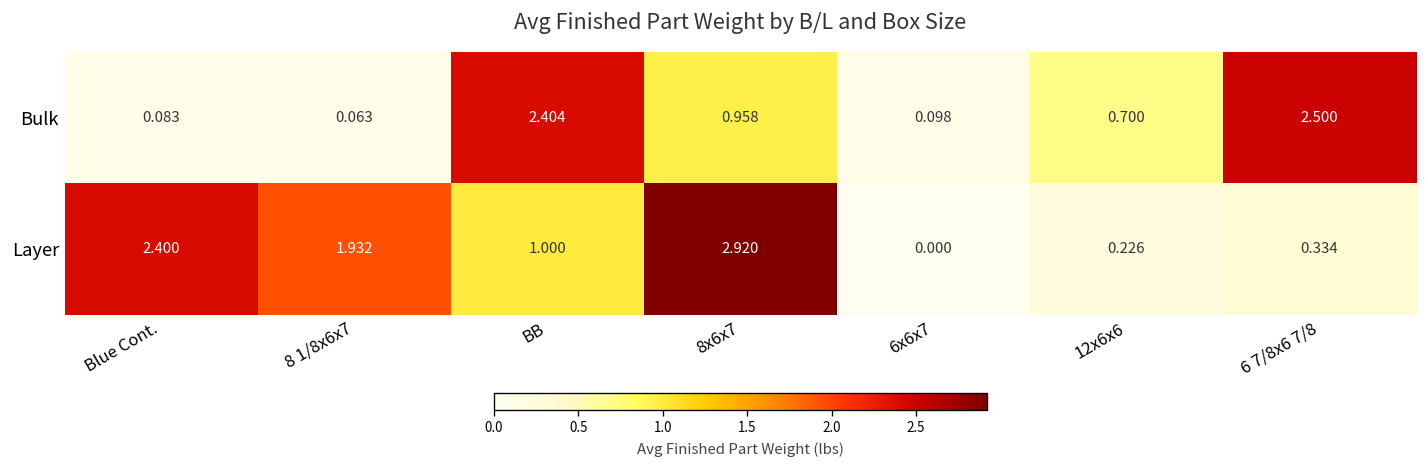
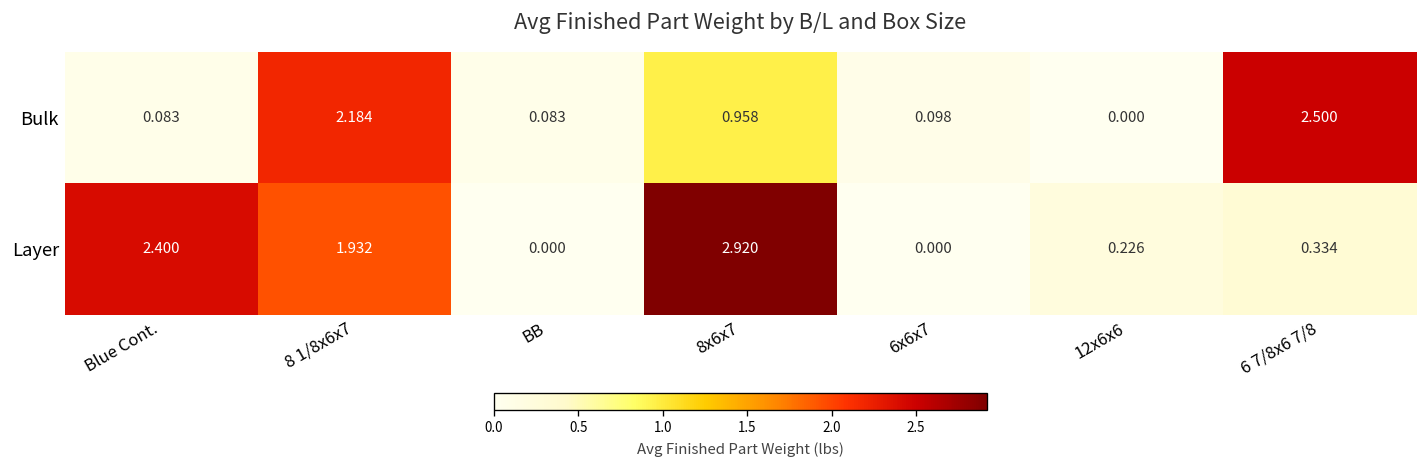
  {
    "Bulk": {
      "Blue Cont.": 0.083,
-     "8 1/8x6x7": 0.063,
-     "BB": 2.404,
+     "8 1/8x6x7": 2.184,
+     "BB": 0.083,
      "8x6x7": 0.958,
      "6x6x7": 0.098,
-     "12x6x6": 0.700,
+     "12x6x6": 0.000,
      "6 7/8x6 7/8": 2.500
    },
    "Layer": {
      "Blue Cont.": 2.400,
      "8 1/8x6x7": 1.932,
-     "BB": 1.000,
+     "BB": 0.000,
      "8x6x7": 2.920,
      "6x6x7": 0.000,
      "12x6x6": 0.226,
      "6 7/8x6 7/8": 0.334
    }
  }
